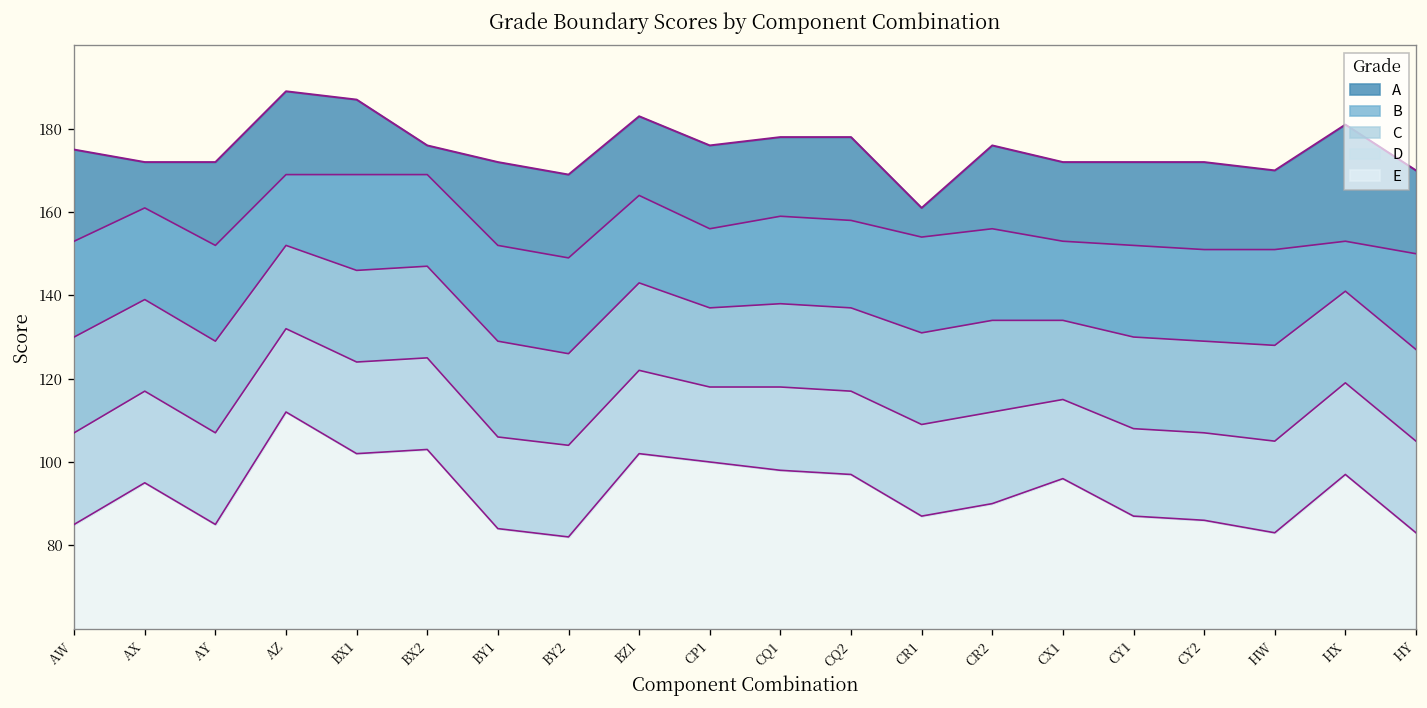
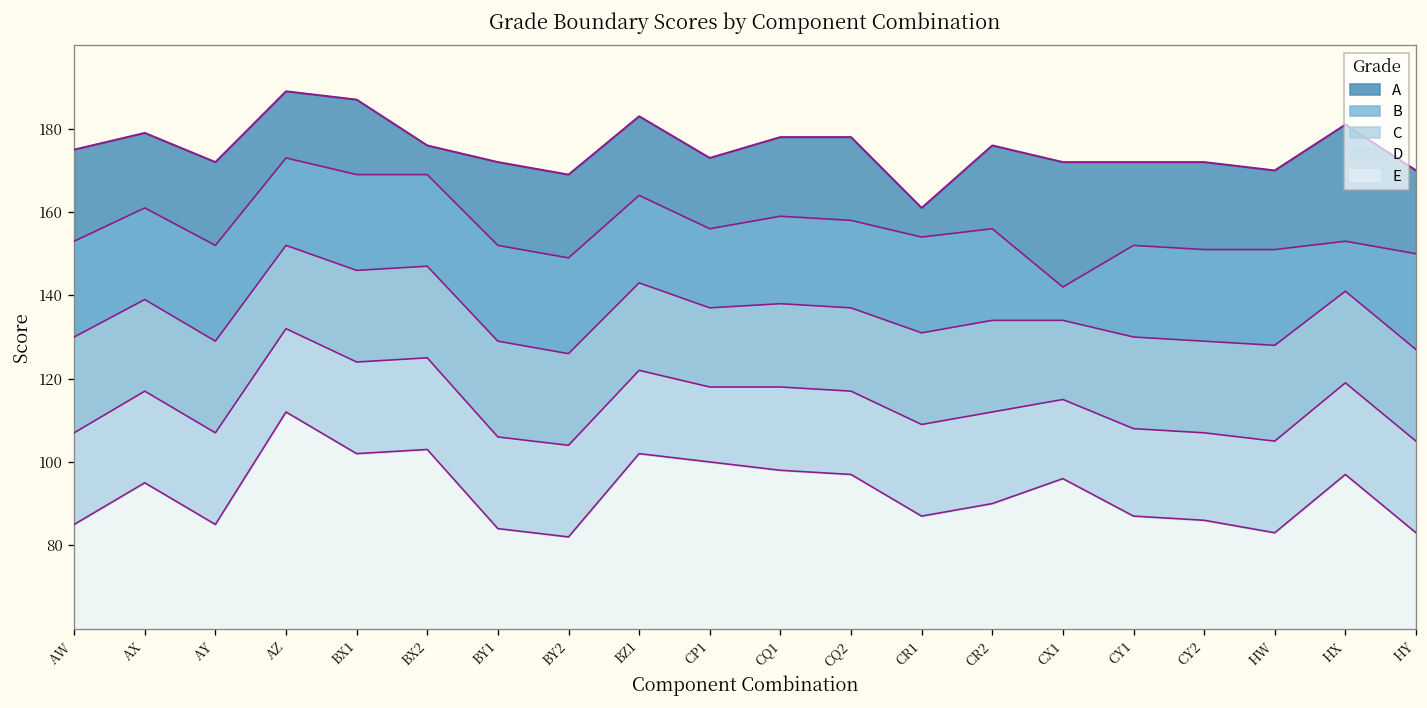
  {
    "A": {
      "AW": 175,
-     "AX": 172,
+     "AX": 179,
      "AY": 172,
      "AZ": 189,
      "BX1": 187,
      "BX2": 176,
      "BY1": 172,
      "BY2": 169,
      "BZ1": 183,
-     "CP1": 176,
+     "CP1": 173,
      "CQ1": 178,
      "CQ2": 178,
      "CR1": 161,
      "CR2": 176,
      "CX1": 172,
      "CY1": 172,
      "CY2": 172,
      "HW": 170,
      "HY": 170
    },
    "B": {
      "AW": 153,
      "AX": 161,
      "AY": 152,
-     "AZ": 169,
+     "AZ": 173,
      "BX1": 169,
      "BX2": 169,
      "BY1": 152,
      "BY2": 149,
      "BZ1": 164,
      "CP1": 156,
      "CQ1": 159,
      "CQ2": 158,
      "CR1": 154,
      "CR2": 156,
-     "CX1": 153,
+     "CX1": 142,
      "CY1": 152,
      "CY2": 151,
      "HW": 151,
      "HX": 153,
      "HY": 150
    }
  }
